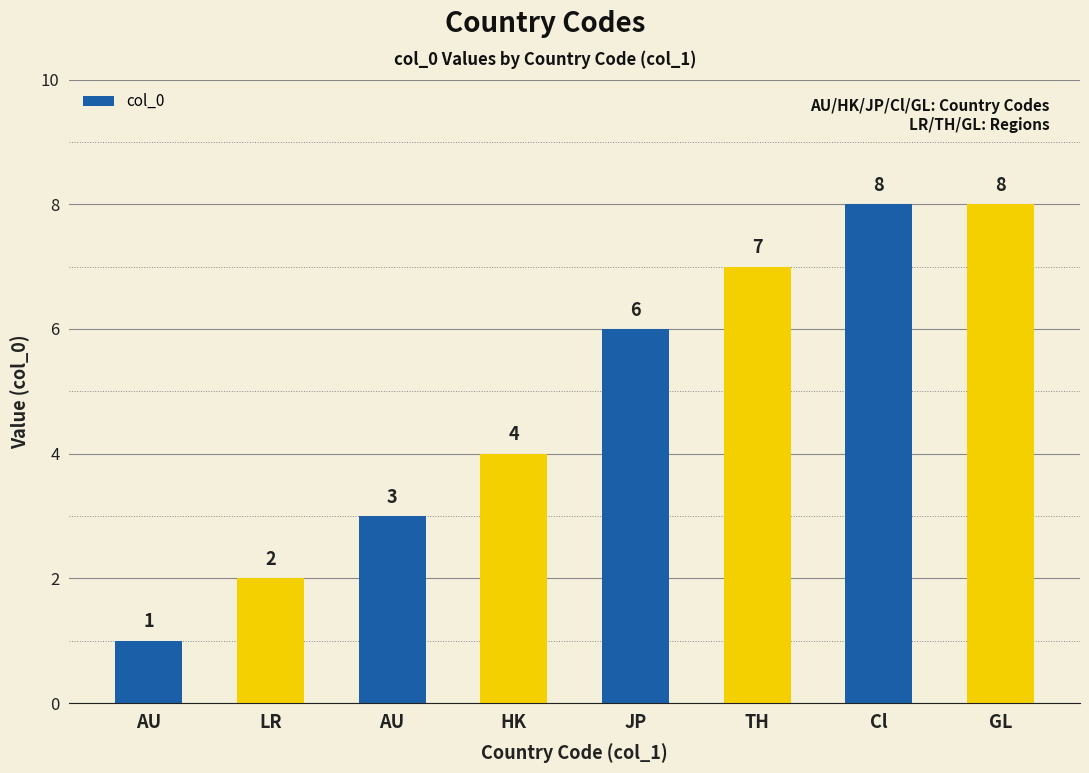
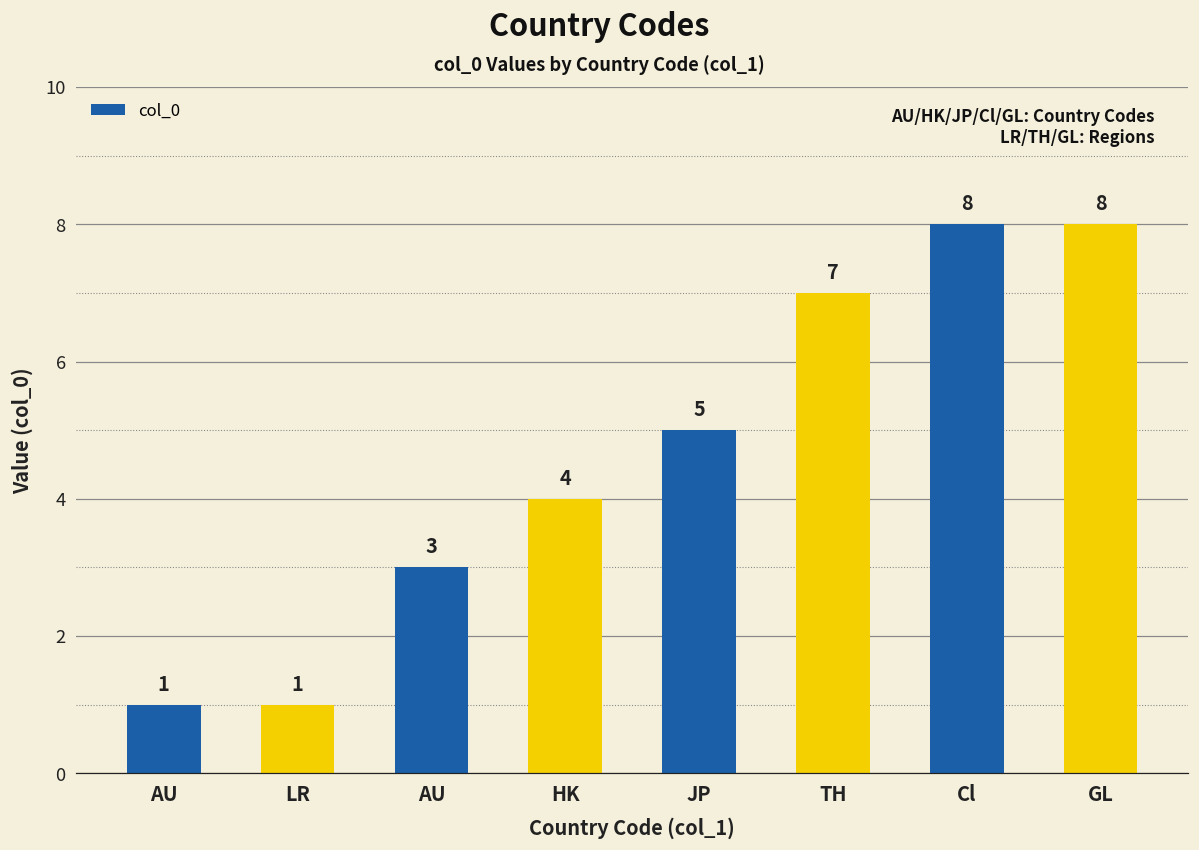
  {
-   "LR": 2,
+   "LR": 1,
    "HK": 4,
-   "JP": 6,
+   "JP": 5,
    "TH": 7,
    "Cl": 8,
    "GL": 8
  }
